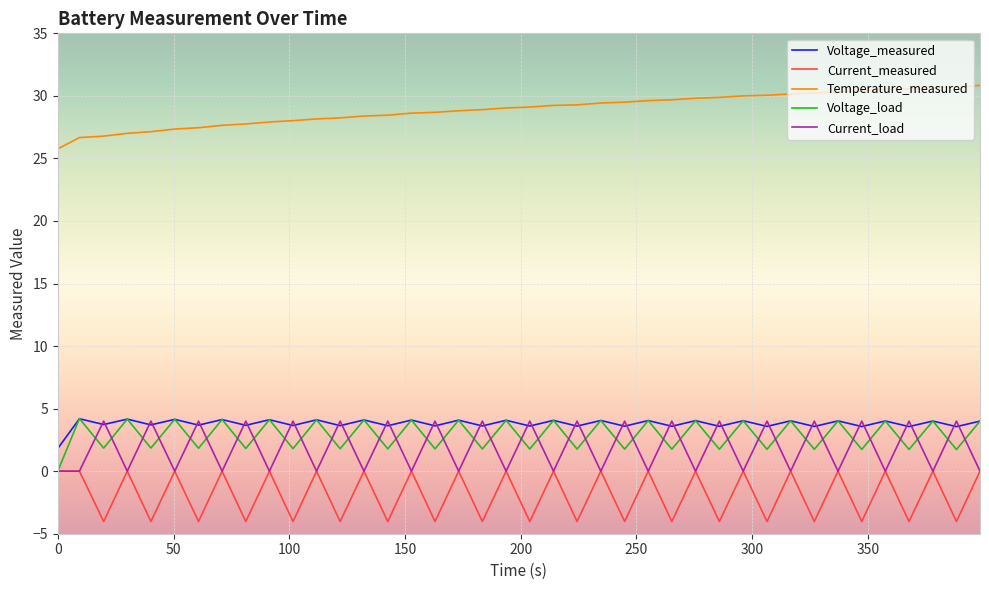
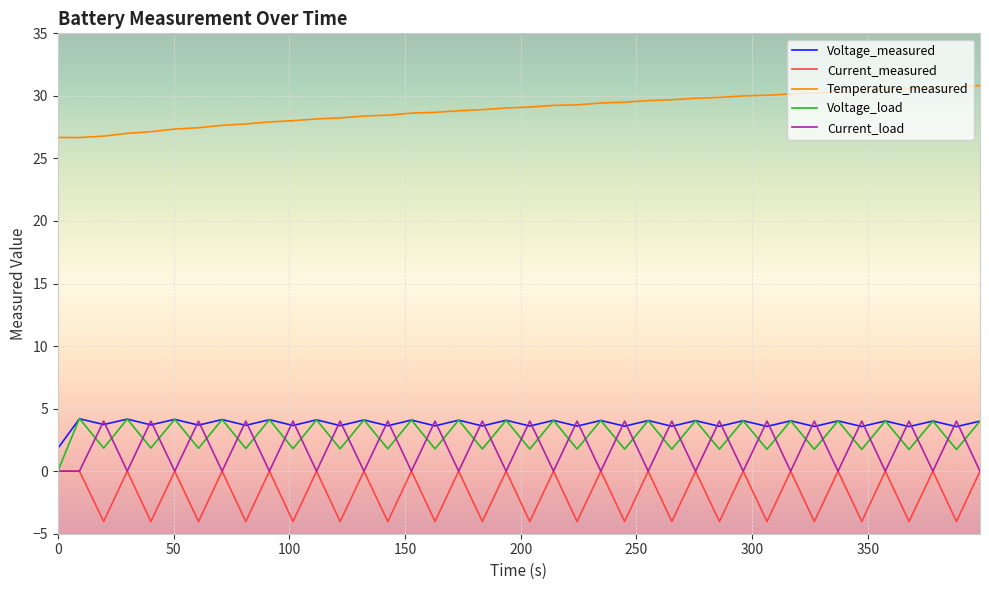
  {
    "Voltage_measured": {
      "0": 1.8
    },
    "Temperature_measured": {
-     "0": 25.8
+     "0": 26.7
    }
  }
